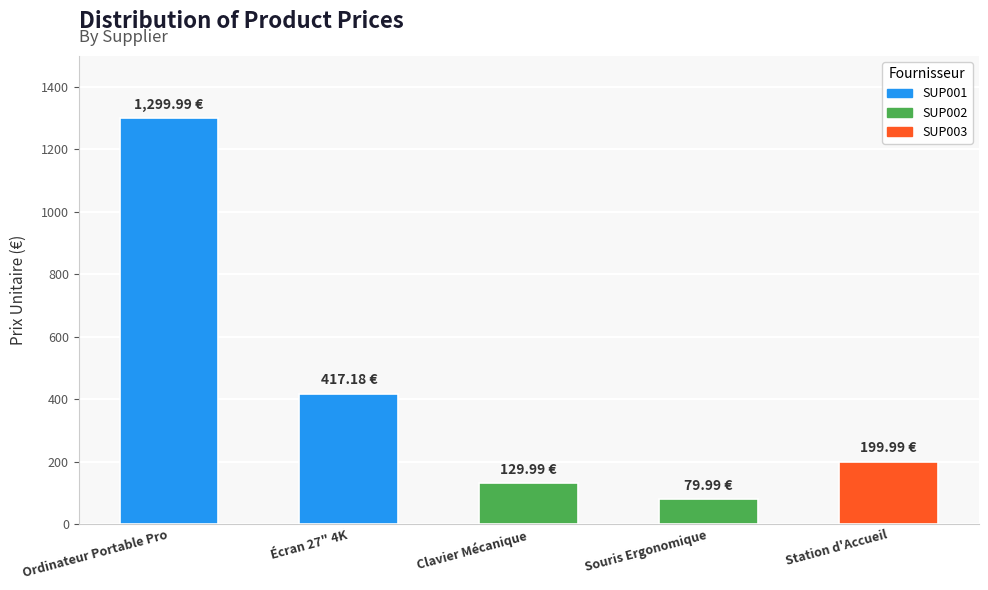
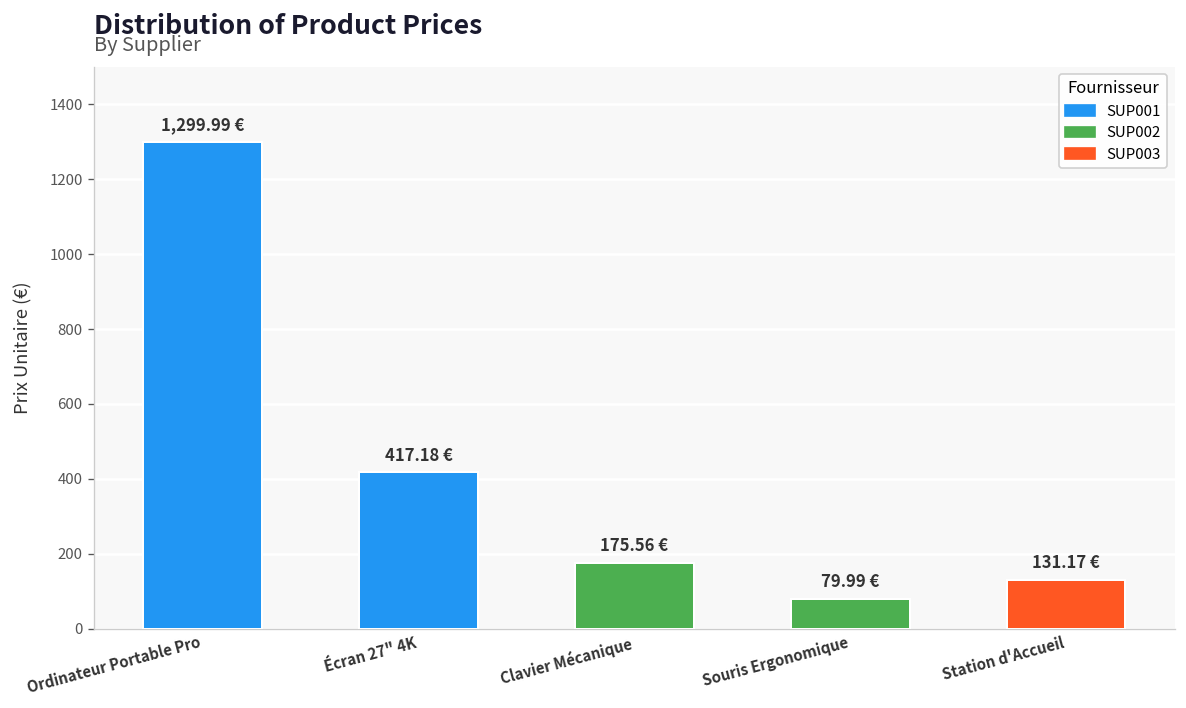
  {
    "Ordinateur Portable Pro": "1,299.99",
    "Écran 27\" 4K": "417.18",
-   "Clavier Mécanique": "129.99",
+   "Clavier Mécanique": "175.56",
    "Souris Ergonomique": "79.99",
-   "Station d'Accueil": "199.99"
+   "Station d'Accueil": "131.17"
  }
